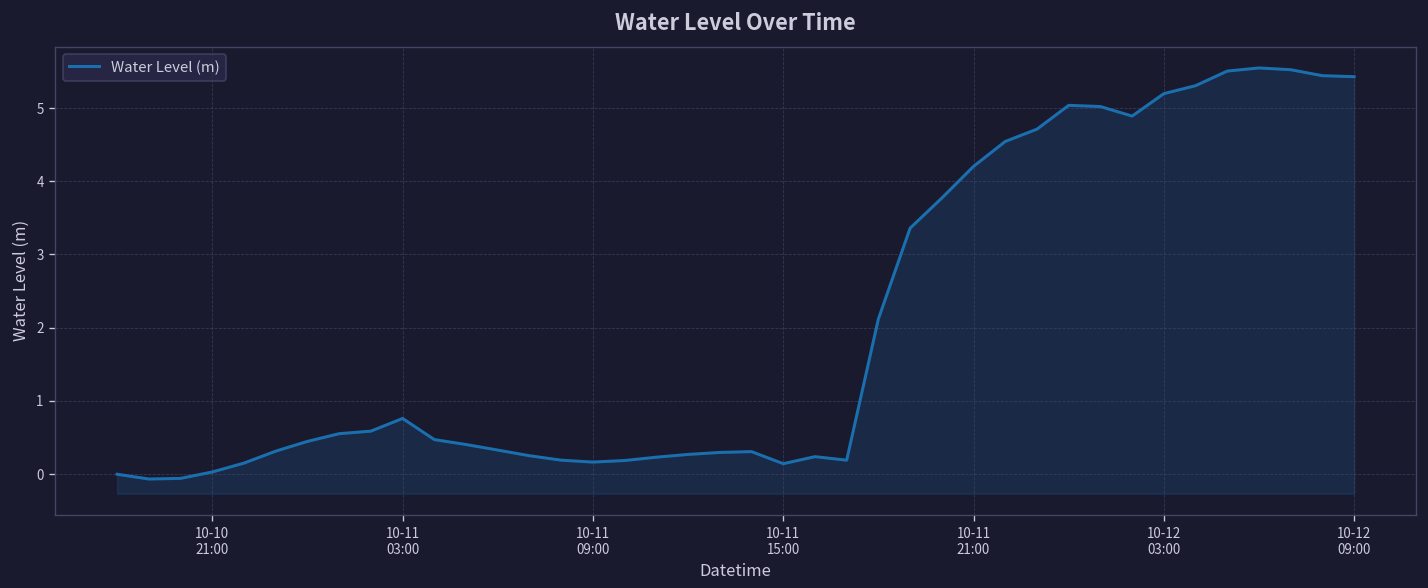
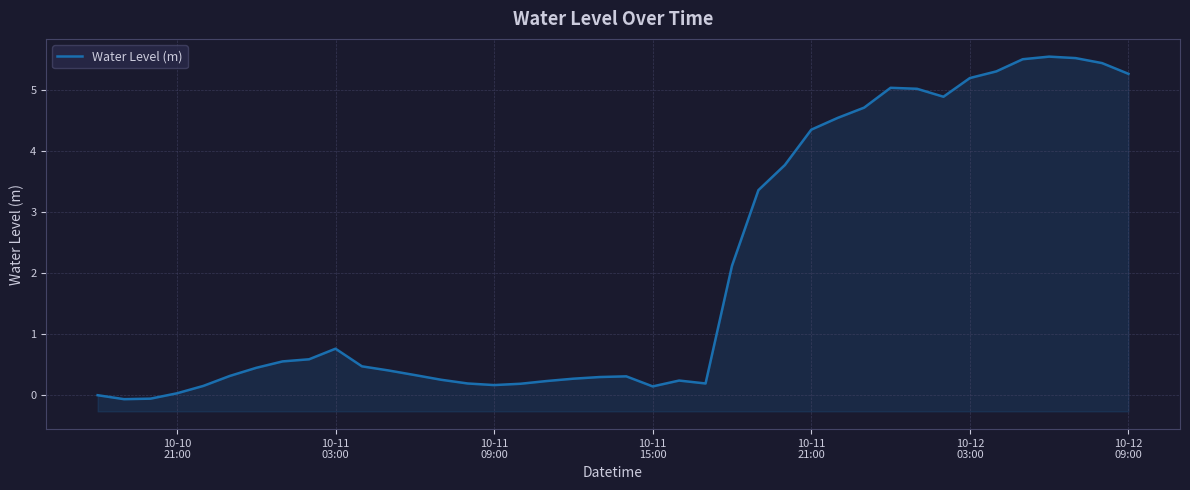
  {
    "10-10 21:00": 0.0,
    "10-11 03:00": 0.8,
    "10-11 09:00": 0.2,
    "10-11 15:00": 0.1,
-   "10-11 21:00": 4.2,
+   "10-11 21:00": 4.4,
    "10-12 03:00": 5.2,
-   "10-12 09:00": 5.4
+   "10-12 09:00": 5.3
  }
